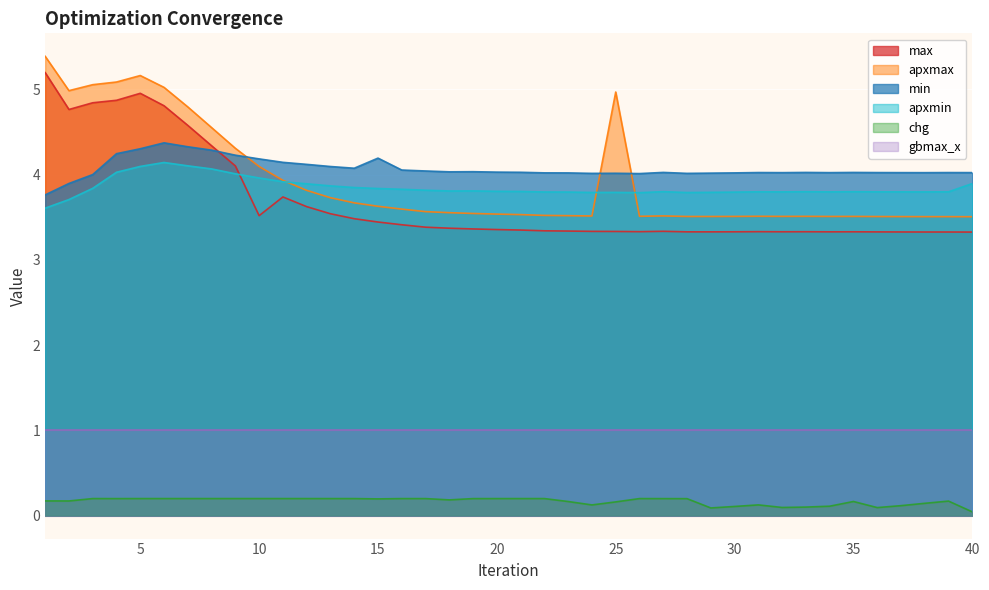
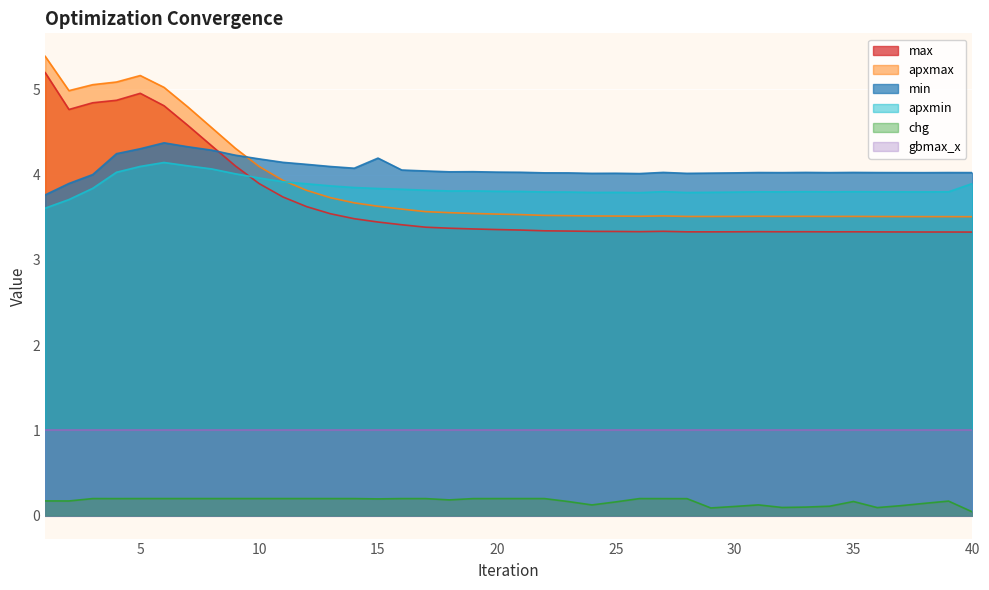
  {
    "max": {
      "5": 5.0,
-     "10": 3.5,
+     "10": 3.9,
      "15": 3.4,
      "20": 3.4,
      "25": 3.3,
      "30": 3.3,
      "35": 3.3,
      "40": 3.3
    },
    "apxmax": {
      "5": 5.2,
      "10": 4.1,
      "15": 3.6,
      "20": 3.5,
-     "25": 5.0,
+     "25": 3.5,
      "30": 3.5,
      "35": 3.5,
      "40": 3.5
    },
    "min": {
      "5": 4.3,
      "10": 4.2,
      "15": 4.2,
      "20": 4.0,
      "25": 4.0,
      "30": 4.0,
      "35": 4.0,
      "40": 4.0
    },
    "apxmin": {
      "5": 4.1,
      "10": 4.0,
      "15": 3.8,
      "20": 3.8,
      "25": 3.8,
      "30": 3.8,
      "35": 3.8,
      "40": 3.9
    },
    "chg": {
      "5": 0.2,
      "10": 0.2,
      "15": 0.2,
      "20": 0.2,
      "25": 0.2,
      "30": 0.1,
      "35": 0.2,
      "40": 0.0
    },
    "gbmax_x": {
      "5": 1.0,
      "10": 1.0,
      "15": 1.0,
      "20": 1.0,
      "25": 1.0,
      "30": 1.0,
      "35": 1.0,
      "40": 1.0
    }
  }
